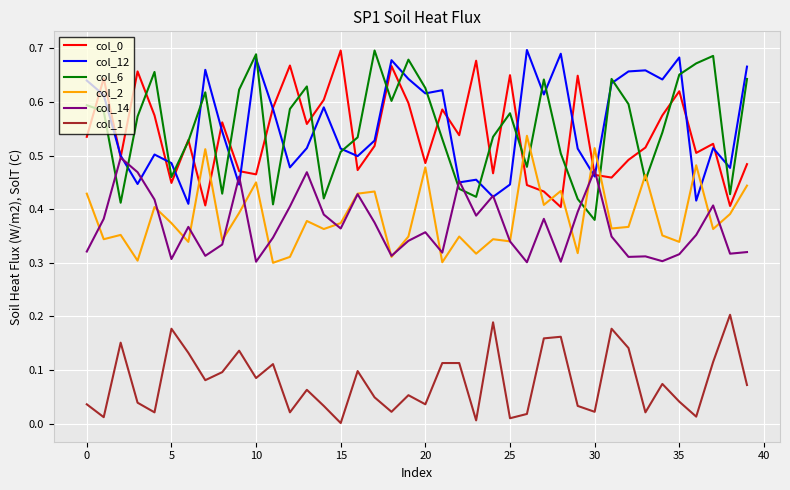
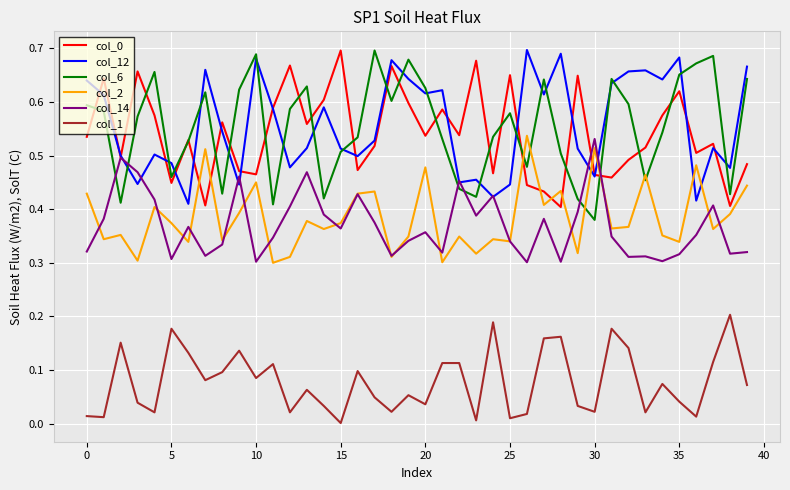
  {
    "col_0": {
      "0": 0.54,
      "5": 0.45,
      "10": 0.47,
      "15": 0.70,
-     "20": 0.49,
+     "20": 0.54,
      "25": 0.65,
      "35": 0.62
    },
    "col_12": {
      "5": 0.49,
      "10": 0.68,
      "15": 0.51,
      "20": 0.62,
      "25": 0.45,
      "35": 0.68
    },
    "col_6": {
      "5": 0.46,
      "10": 0.69,
      "15": 0.51,
      "20": 0.63,
      "25": 0.58,
      "30": 0.38,
      "35": 0.65
    },
    "col_2": {
      "0": 0.43,
      "5": 0.37,
      "10": 0.45,
      "15": 0.37,
      "20": 0.48,
      "30": 0.51,
      "35": 0.34
    },
    "col_14": {
      "0": 0.32,
      "5": 0.31,
      "10": 0.30,
      "15": 0.36,
      "20": 0.36,
-     "30": 0.47,
+     "30": 0.53,
      "35": 0.32
    },
    "col_1": {
-     "0": 0.04,
+     "0": 0.01,
      "5": 0.18,
      "10": 0.09,
      "15": 0.00,
      "20": 0.04,
      "25": 0.01,
      "30": 0.02,
      "35": 0.04
    }
  }
